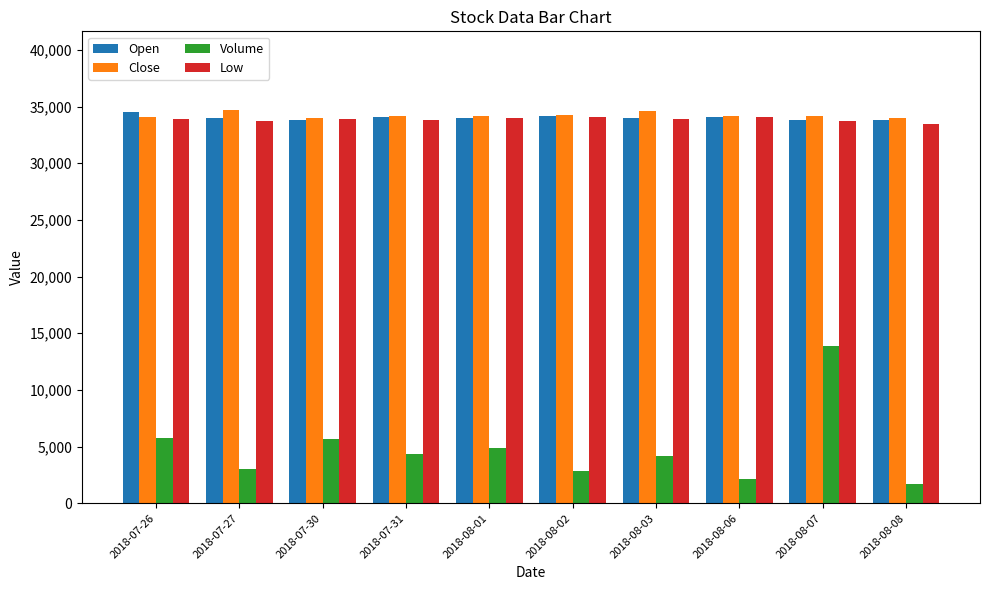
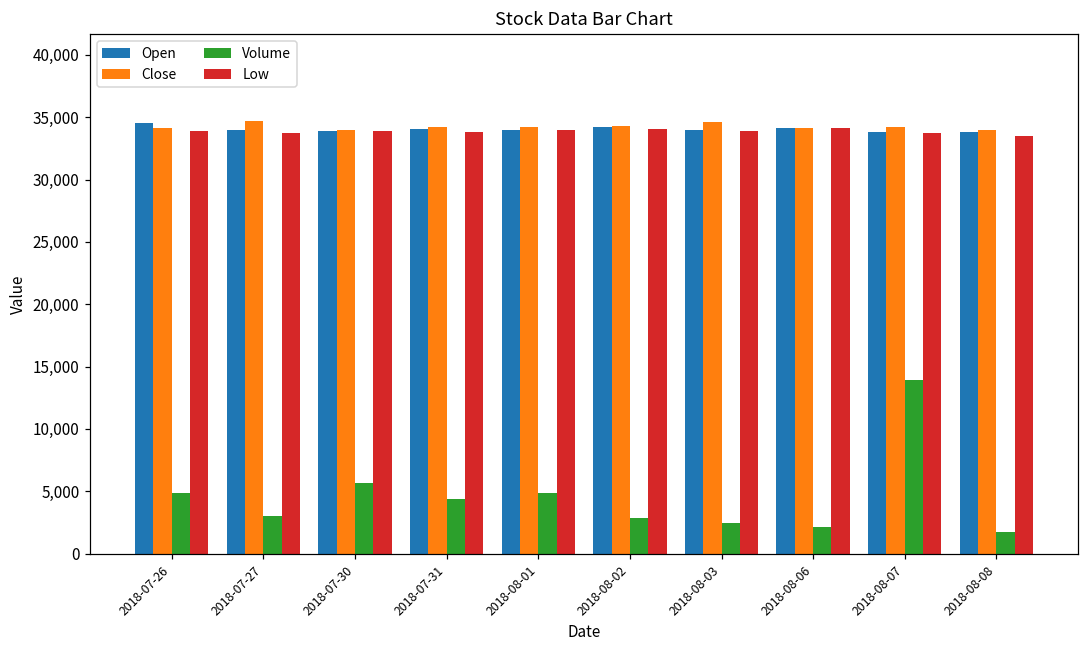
  {
    "Open": {
      "2018-07-26": "34,600",
      "2018-07-27": "34,000",
      "2018-07-30": "33,900",
      "2018-07-31": "34,100",
      "2018-08-01": "34,000",
      "2018-08-02": "34,200",
      "2018-08-03": "34,000",
      "2018-08-06": "34,100",
      "2018-08-07": "33,800",
      "2018-08-08": "33,800"
    },
    "Close": {
      "2018-07-26": "34,100",
      "2018-07-27": "34,700",
      "2018-07-30": "34,000",
      "2018-07-31": "34,200",
      "2018-08-01": "34,200",
      "2018-08-02": "34,300",
      "2018-08-03": "34,600",
      "2018-08-06": "34,200",
      "2018-08-07": "34,200",
      "2018-08-08": "34,000"
    },
    "Volume": {
-     "2018-07-26": "5,800",
+     "2018-07-26": "4,800",
      "2018-07-27": "3,000",
      "2018-07-30": "5,700",
      "2018-07-31": "4,400",
      "2018-08-01": "4,900",
      "2018-08-02": "2,900",
-     "2018-08-03": "4,200",
+     "2018-08-03": "2,400",
      "2018-08-06": "2,100",
      "2018-08-07": "13,900",
      "2018-08-08": "1,700"
    },
    "Low": {
      "2018-07-26": "33,900",
      "2018-07-27": "33,700",
      "2018-07-30": "33,900",
      "2018-07-31": "33,900",
      "2018-08-01": "34,000",
      "2018-08-02": "34,100",
      "2018-08-03": "33,900",
      "2018-08-06": "34,100",
      "2018-08-07": "33,800",
      "2018-08-08": "33,500"
    }
  }
